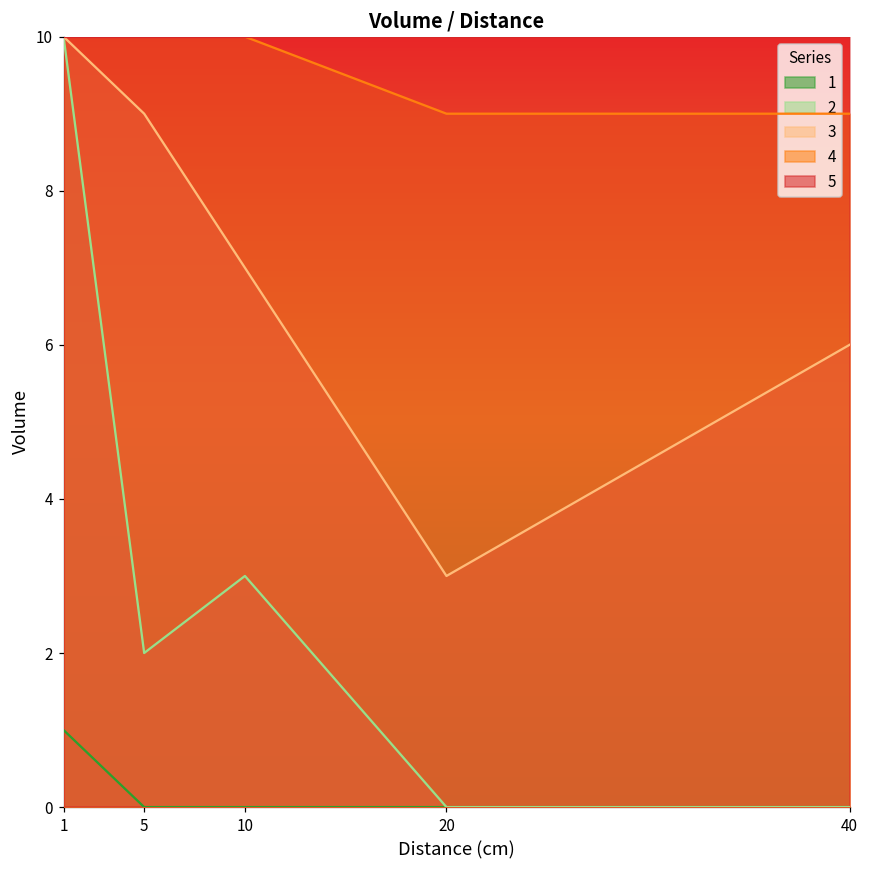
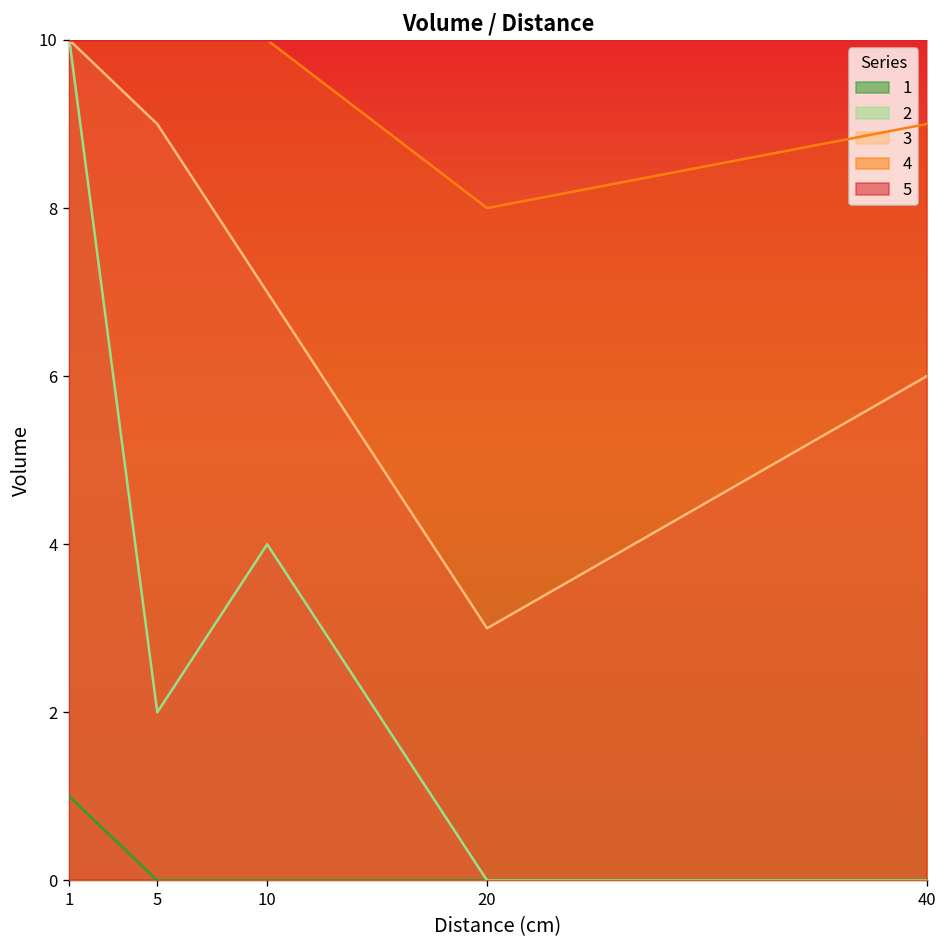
  {
    "1": {
      "1": 1,
      "5": 0,
      "10": 0
    },
    "2": {
      "5": 2,
-     "10": 3
+     "10": 4
    },
    "3": {
      "5": 9,
      "10": 7,
      "20": 3,
      "40": 6
    },
    "4": {
-     "20": 9,
+     "20": 8,
      "40": 9
    },
    "5": {
      "20": 10,
      "40": 10
    }
  }
